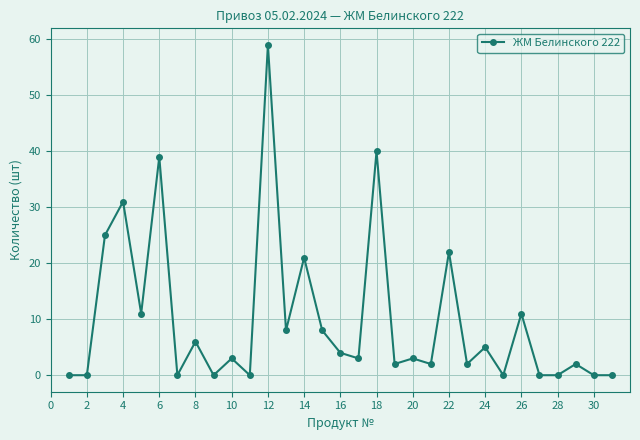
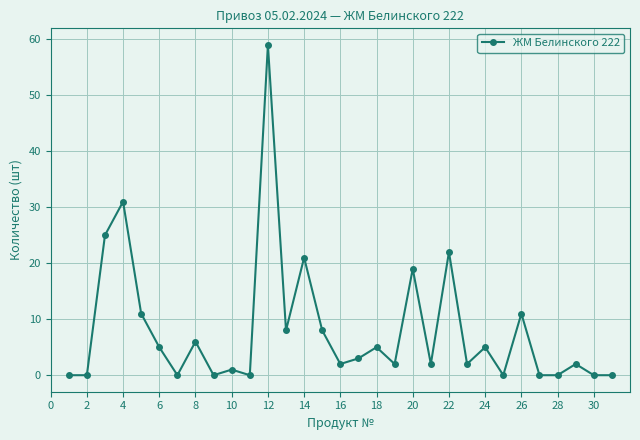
  {
    "2": 0,
    "4": 31,
-   "6": 39,
+   "6": 5,
    "8": 6,
-   "10": 3,
+   "10": 1,
    "12": 59,
    "14": 21,
-   "16": 4,
-   "18": 40,
-   "20": 3,
+   "16": 2,
+   "18": 5,
+   "20": 19,
    "22": 22,
    "24": 5,
    "26": 11,
    "28": 0,
    "30": 0
  }
